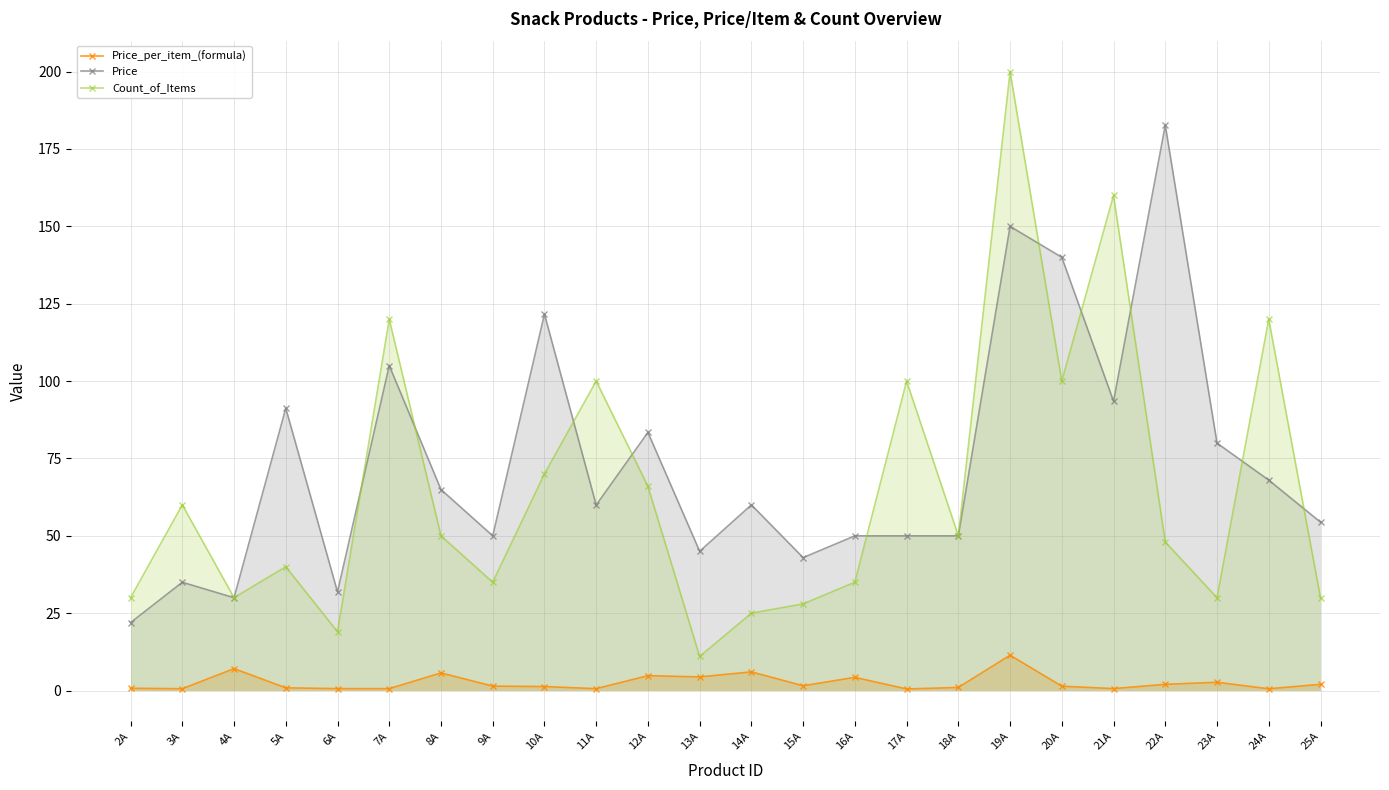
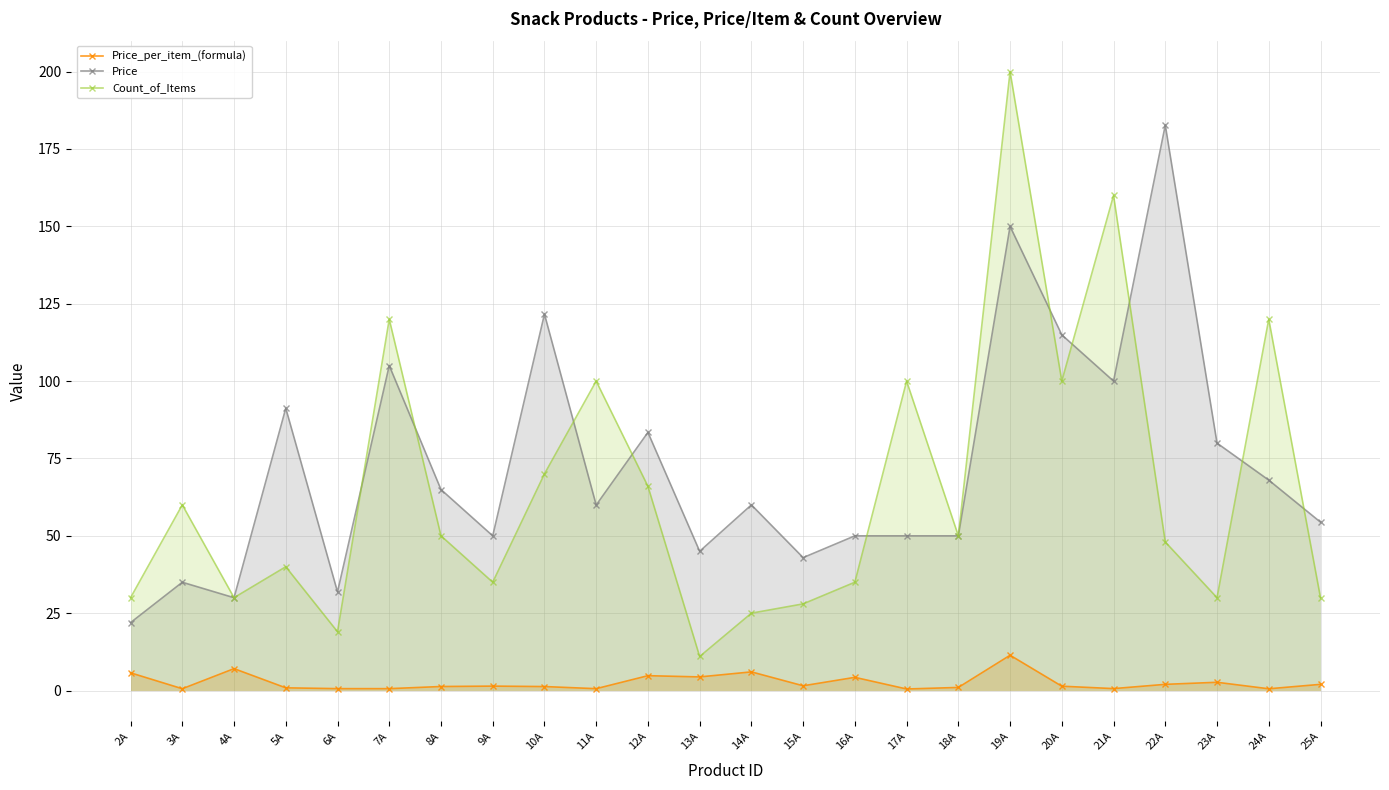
  {
    "Price_per_item_(formula)": {
-     "2A": 1,
+     "2A": 6,
      "3A": 1,
      "4A": 7,
      "5A": 1,
      "6A": 1,
      "7A": 1,
-     "8A": 6,
+     "8A": 1,
      "9A": 1,
      "10A": 1,
      "11A": 1,
      "12A": 5,
      "13A": 4,
      "14A": 6,
      "15A": 2,
      "16A": 4,
      "17A": 0,
      "18A": 1,
      "19A": 11,
      "20A": 1,
      "21A": 1,
      "22A": 2,
      "23A": 3,
      "24A": 1,
      "25A": 2
    },
    "Price": {
      "2A": 22,
      "3A": 35,
      "5A": 91,
      "6A": 32,
      "7A": 105,
      "8A": 65,
      "9A": 50,
      "10A": 122,
      "11A": 60,
      "12A": 83,
      "13A": 45,
      "14A": 60,
      "15A": 43,
      "16A": 50,
      "17A": 50,
      "19A": 150,
-     "20A": 140,
-     "21A": 93,
+     "20A": 115,
+     "21A": 100,
      "22A": 183,
      "23A": 80,
      "24A": 68,
      "25A": 54
    },
    "Count_of_Items": {
      "2A": 30,
      "3A": 60,
      "5A": 40,
      "6A": 19,
      "7A": 120,
      "8A": 50,
      "9A": 35,
      "10A": 70,
      "11A": 100,
      "12A": 66,
      "13A": 11,
      "14A": 25,
      "15A": 28,
      "16A": 35,
      "17A": 100,
      "19A": 200,
      "20A": 100,
      "21A": 160,
      "22A": 48,
      "23A": 30,
      "24A": 120,
      "25A": 30
    }
  }
